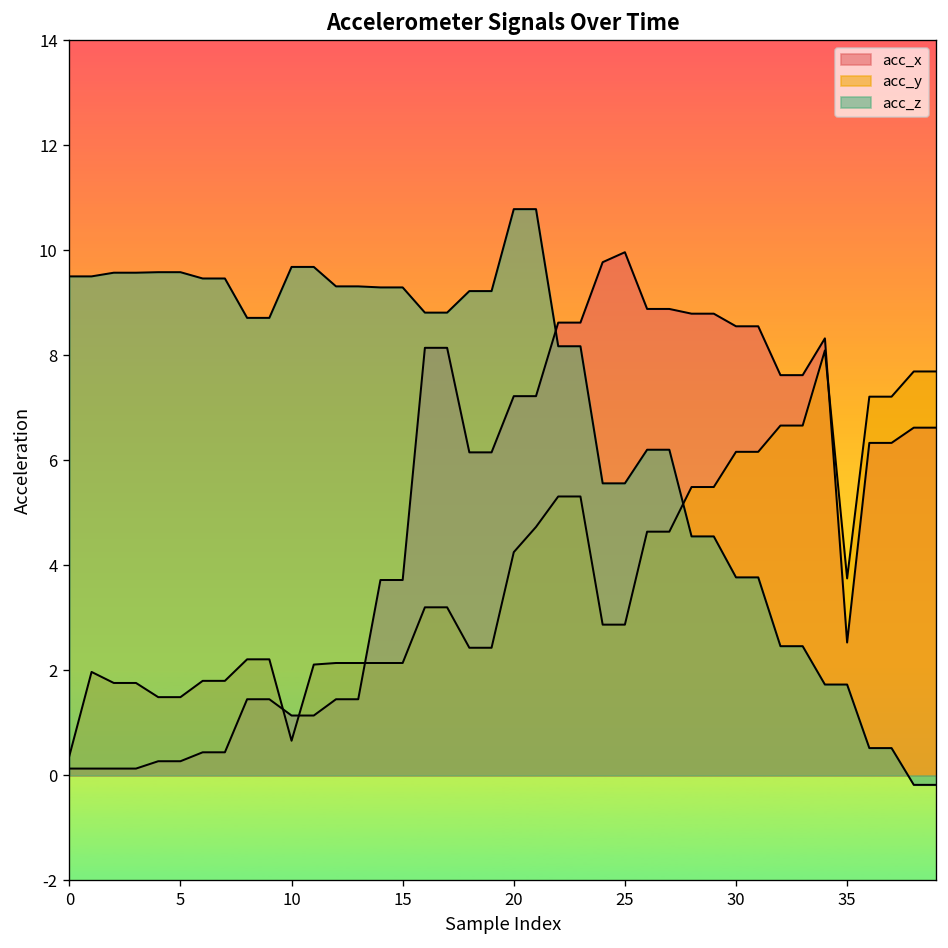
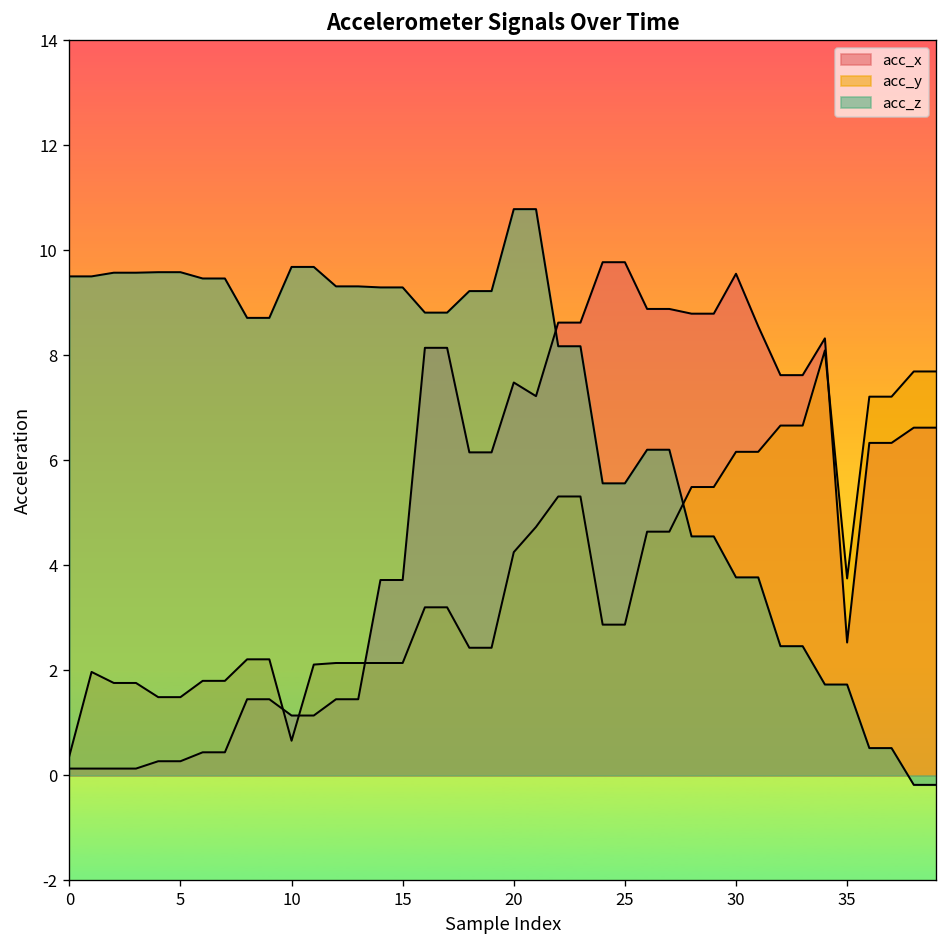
  {
    "acc_x": {
      "0": 0.1,
      "5": 0.3,
      "10": 1.1,
      "15": 3.7,
-     "20": 7.2,
-     "25": 10.0,
-     "30": 8.6,
+     "20": 7.5,
+     "25": 9.8,
+     "30": 9.6,
      "35": 2.5
    },
    "acc_y": {
      "0": 0.4,
      "5": 1.5,
      "10": 0.7,
      "15": 2.1,
      "20": 4.3,
      "25": 2.9,
      "30": 6.2,
      "35": 3.8
    }
  }
